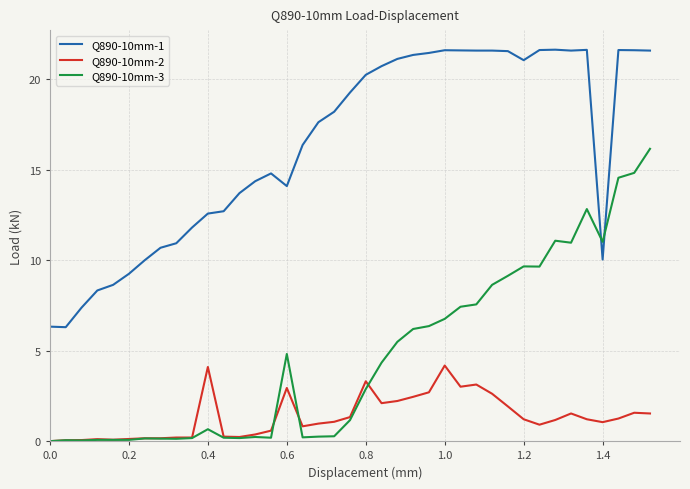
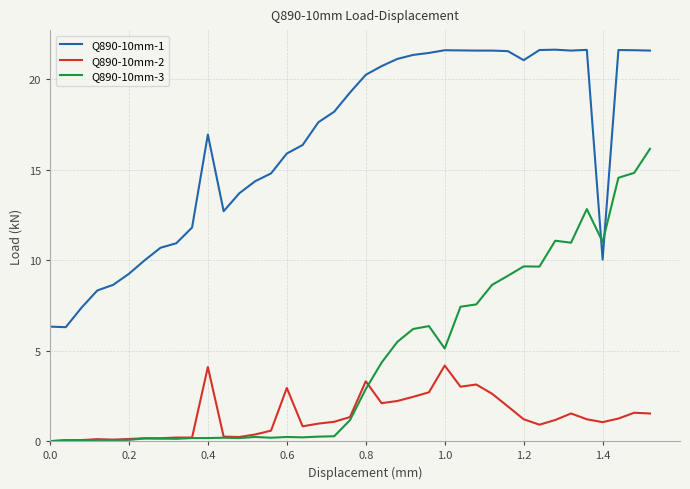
  {
    "Q890-10mm-1": {
      "0.0": 6.3,
      "0.2": 9.3,
-     "0.4": 12.6,
-     "0.6": 14.1,
+     "0.4": 17.0,
+     "0.6": 15.9,
      "0.8": 20.3,
      "1.0": 21.6,
      "1.2": 21.1,
      "1.4": 10.0
    },
    "Q890-10mm-2": {
      "0.4": 4.1,
      "0.6": 2.9,
      "0.8": 3.3,
      "1.0": 4.2,
      "1.2": 1.2,
      "1.4": 1.1
    },
    "Q890-10mm-3": {
-     "0.4": 0.7,
-     "0.6": 4.8,
+     "0.4": 0.2,
+     "0.6": 0.2,
      "0.8": 2.9,
-     "1.0": 6.8,
+     "1.0": 5.1,
      "1.2": 9.7,
      "1.4": 11.0
    }
  }
